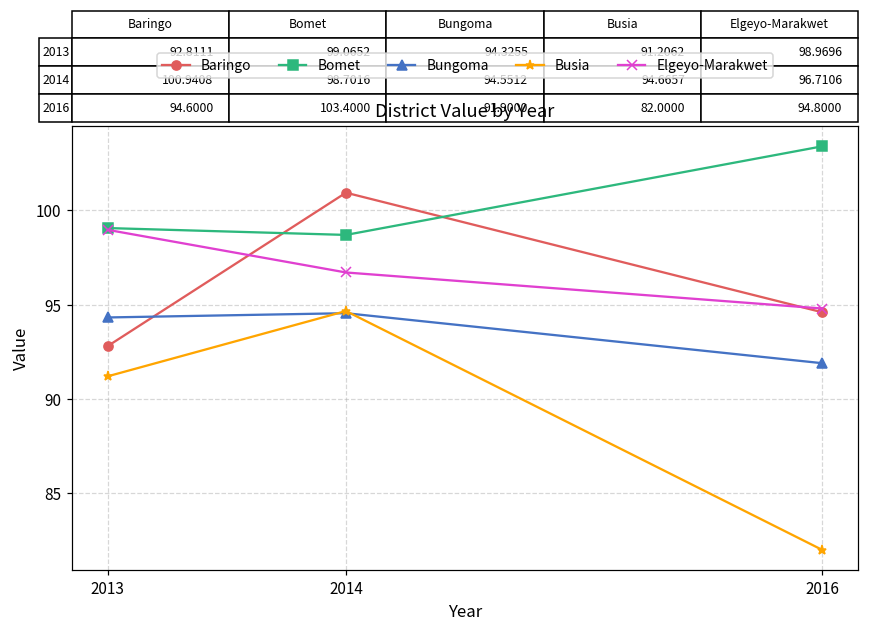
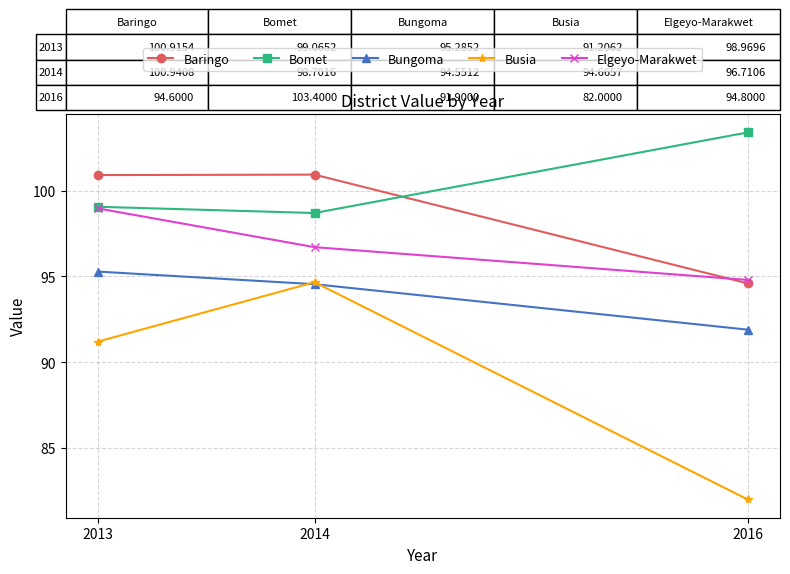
  {
    "Baringo": {
-     "2013": 92.8,
+     "2013": 100.9,
      "2014": 100.9,
      "2016": 94.6
    },
    "Bomet": {
      "2014": 98.7,
      "2016": 103.4
    },
    "Bungoma": {
-     "2013": 94.3,
+     "2013": 95.3,
      "2016": 91.9
    },
    "Busia": {
      "2013": 91.2,
      "2016": 82.0
    },
    "Elgeyo-Marakwet": {
      "2014": 96.7,
      "2016": 94.8
    }
  }
